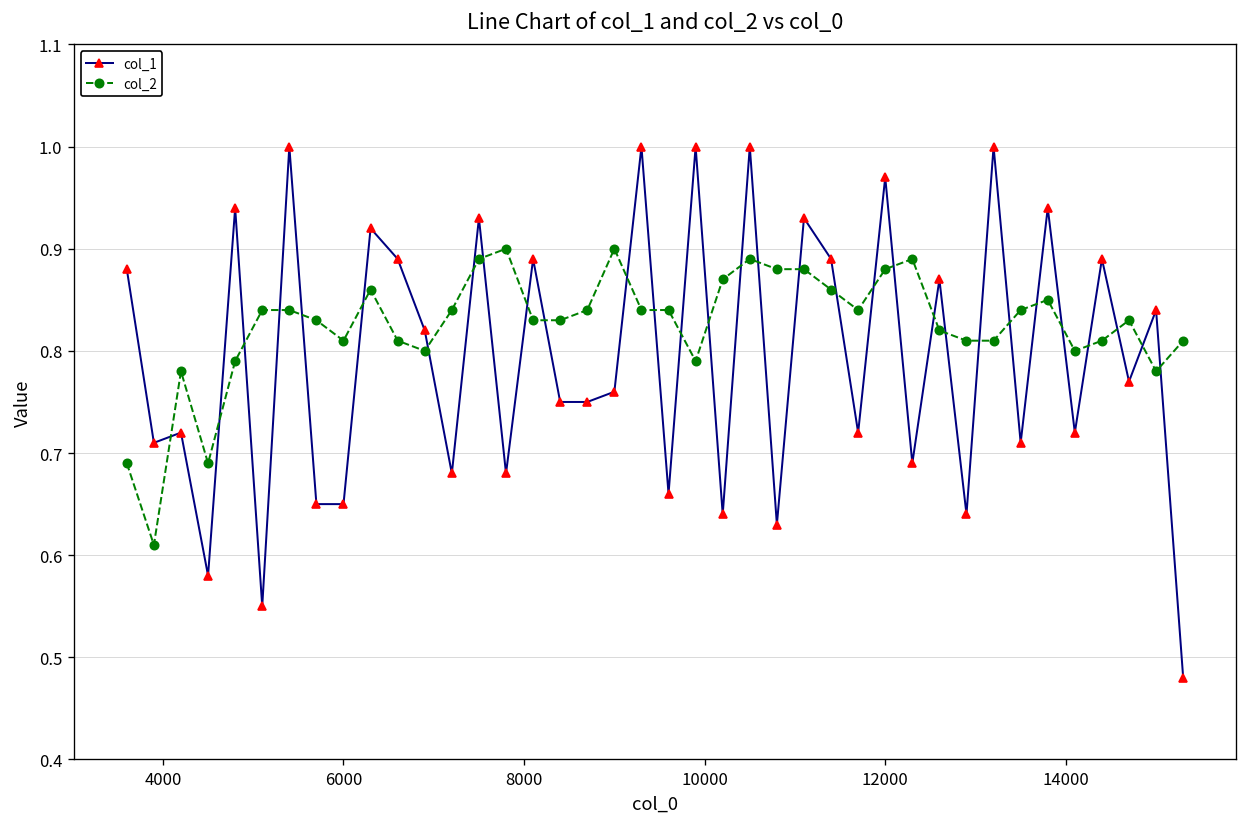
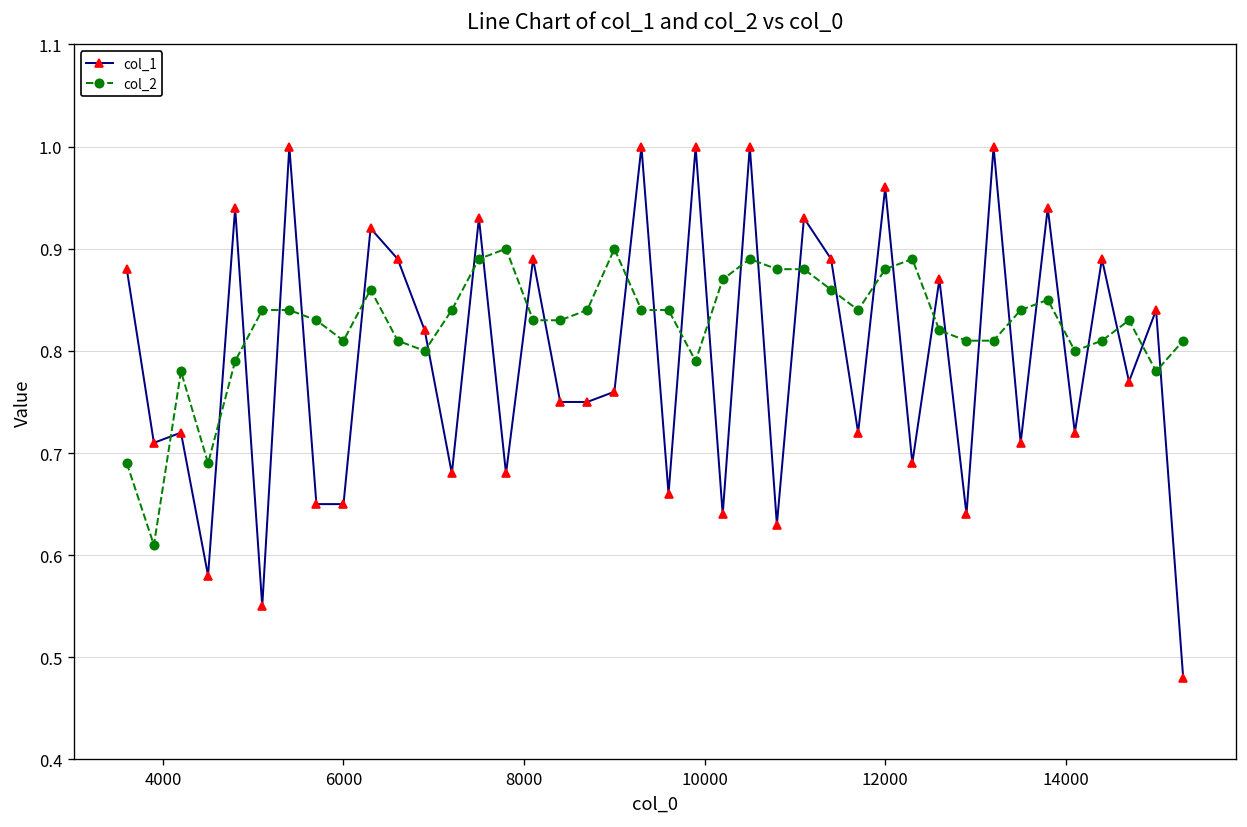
  {
    "col_1": {
      "6000": 0.65,
-     "12000": 0.97
+     "12000": 0.96
    },
    "col_2": {
      "6000": 0.81,
      "12000": 0.88
    }
  }
